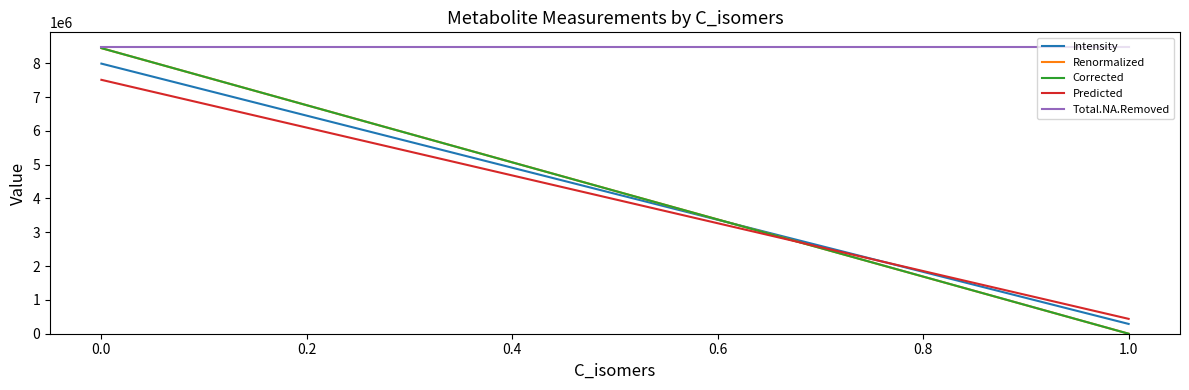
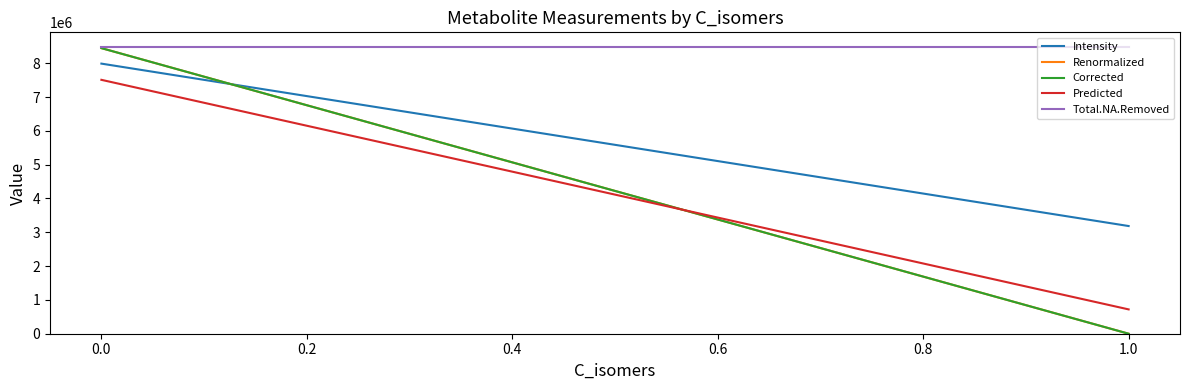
  {
    "Intensity": {
      "0.0": 8000000,
-     "1.0": 300000
+     "1.0": 3200000
    },
    "Corrected": {
      "1.0": 0
    },
    "Predicted": {
      "0.0": 7500000,
-     "1.0": 400000
+     "1.0": 700000
    }
  }
